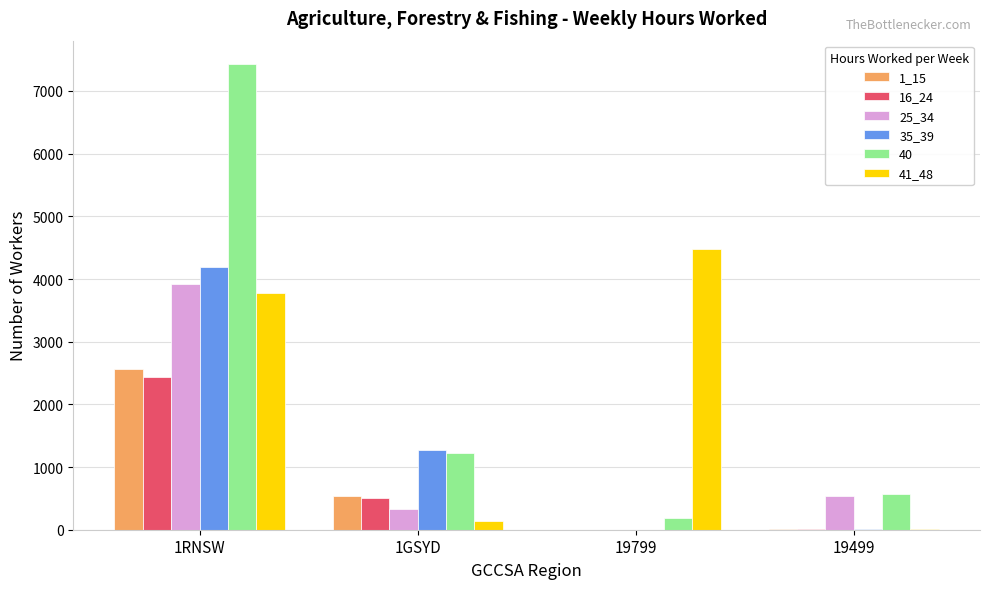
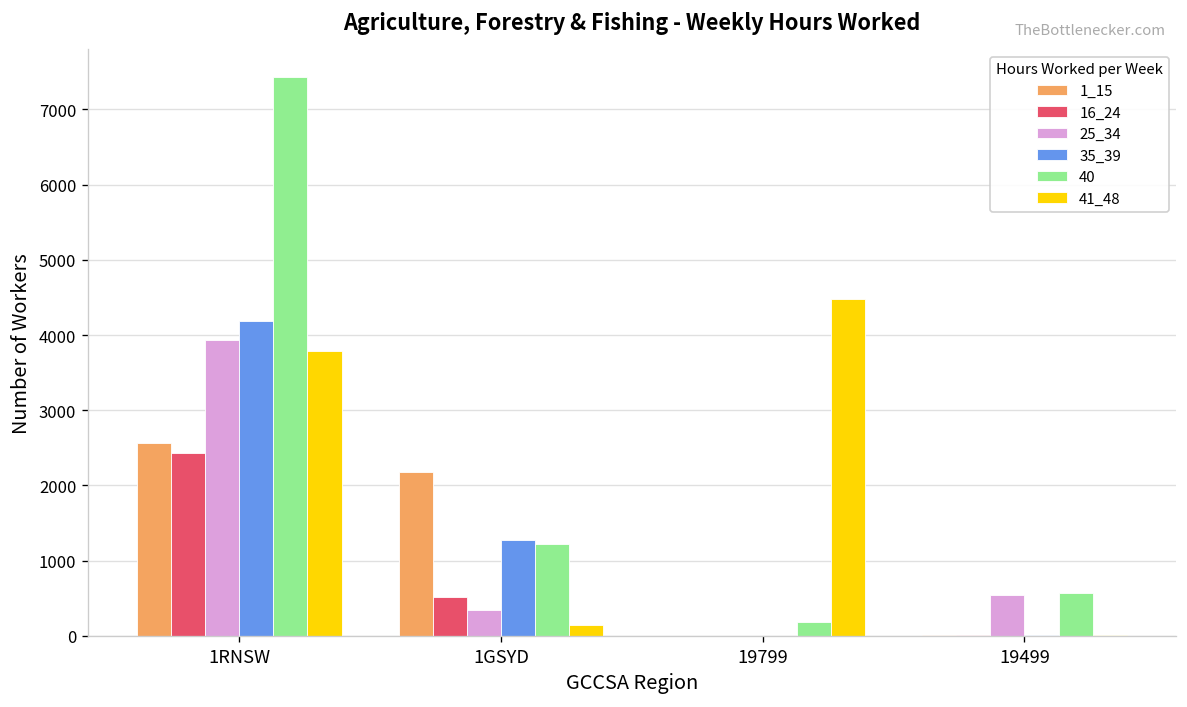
  {
    "1_15": {
      "1RNSW": 2600,
-     "1GSYD": 500,
+     "1GSYD": 2200,
      "19799": 0
    },
    "16_24": {
      "1RNSW": 2400,
      "1GSYD": 500,
      "19799": 0
    },
    "25_34": {
      "1RNSW": 3900,
      "1GSYD": 300,
      "19799": 0,
      "19499": 500
    },
    "35_39": {
      "1RNSW": 4200,
      "1GSYD": 1300,
      "19799": 0
    },
    "40": {
      "1RNSW": 7400,
      "1GSYD": 1200,
      "19799": 200,
      "19499": 600
    },
    "41_48": {
      "1RNSW": 3800,
      "1GSYD": 100,
      "19799": 4500
    }
  }
